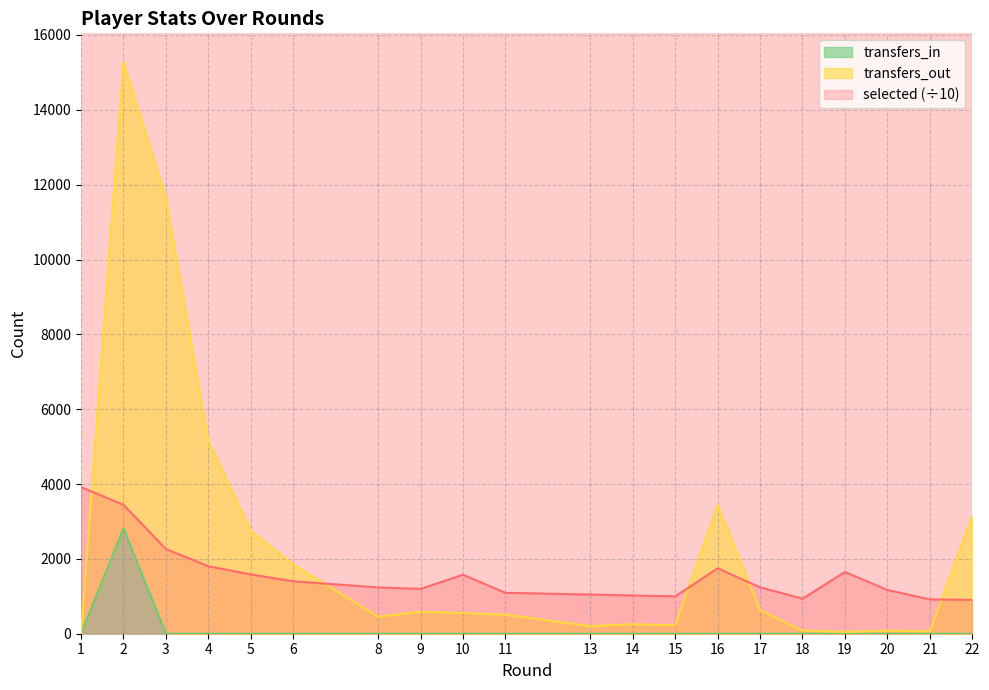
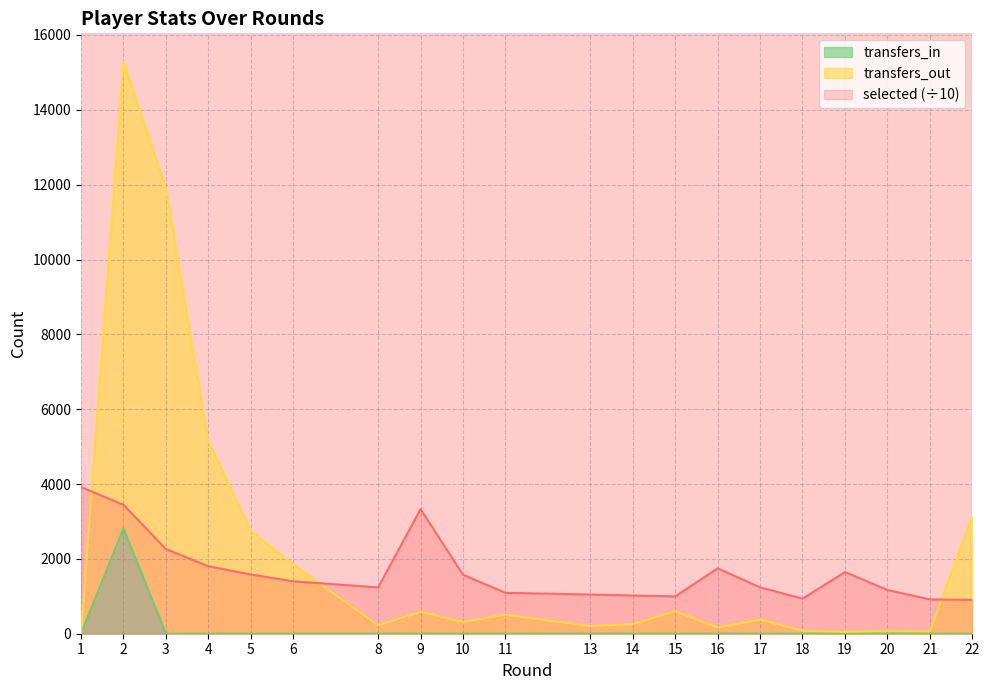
  {
    "transfers_in": {
      "2": 2800,
      "3": 0,
      "4": 0,
      "5": 0,
      "6": 0,
      "8": 0,
      "9": 0,
      "10": 0,
      "11": 0,
      "13": 0,
      "14": 0,
      "15": 0,
      "16": 0,
      "17": 0,
      "18": 0,
      "20": 0,
      "22": 0
    },
    "transfers_out": {
      "2": 12500,
-     "3": 11600,
+     "3": 11900,
      "4": 5100,
      "5": 2700,
      "6": 1900,
-     "8": 500,
+     "8": 200,
      "9": 600,
-     "10": 600,
+     "10": 300,
      "11": 500,
      "13": 200,
      "14": 300,
-     "15": 200,
-     "16": 3400,
-     "17": 600,
+     "15": 600,
+     "16": 200,
+     "17": 400,
      "18": 100,
      "20": 100,
      "22": 3100
    },
    "selected (÷10)": {
      "1": 3900,
      "2": 3400,
      "3": 2300,
      "4": 1800,
      "5": 1600,
      "6": 1400,
      "8": 1200,
-     "9": 1200,
+     "9": 3300,
      "10": 1600,
      "11": 1100,
      "13": 1000,
      "14": 1000,
      "15": 1000,
      "16": 1700,
      "17": 1200,
      "18": 900,
      "19": 1600,
      "20": 1200,
      "21": 900,
      "22": 900
    }
  }
